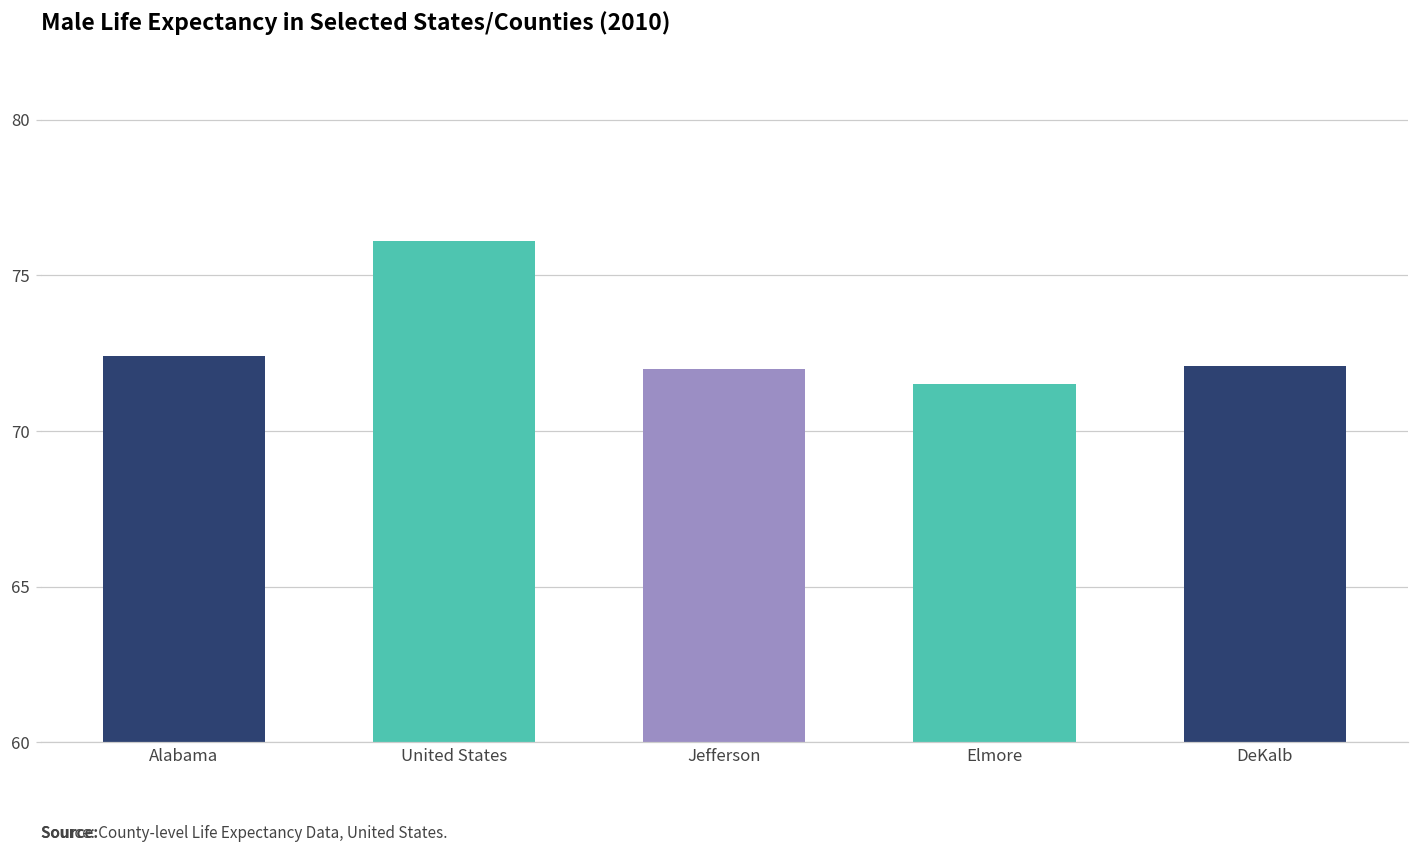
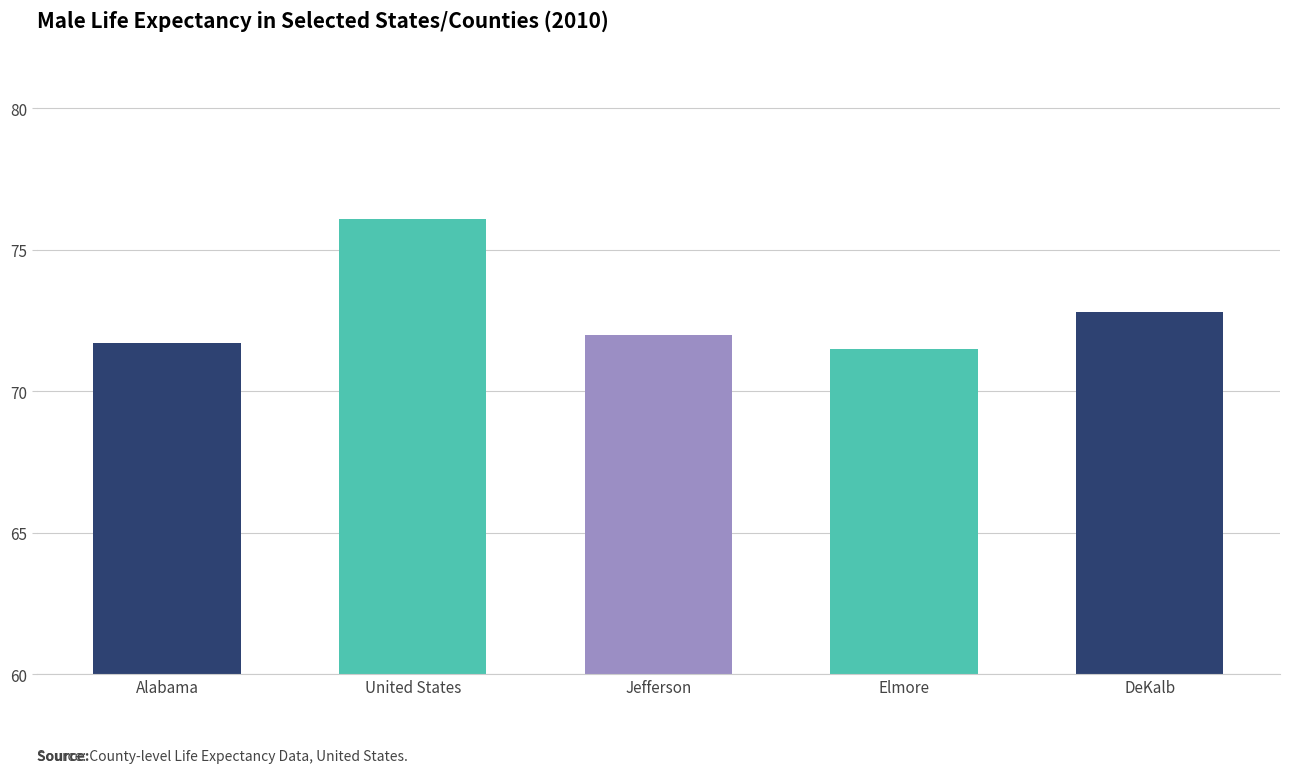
  {
-   "Alabama": 72.4,
+   "Alabama": 71.7,
    "United States": 76.1,
    "Jefferson": 72.0,
    "Elmore": 71.5,
-   "DeKalb": 72.1
+   "DeKalb": 72.8
  }
